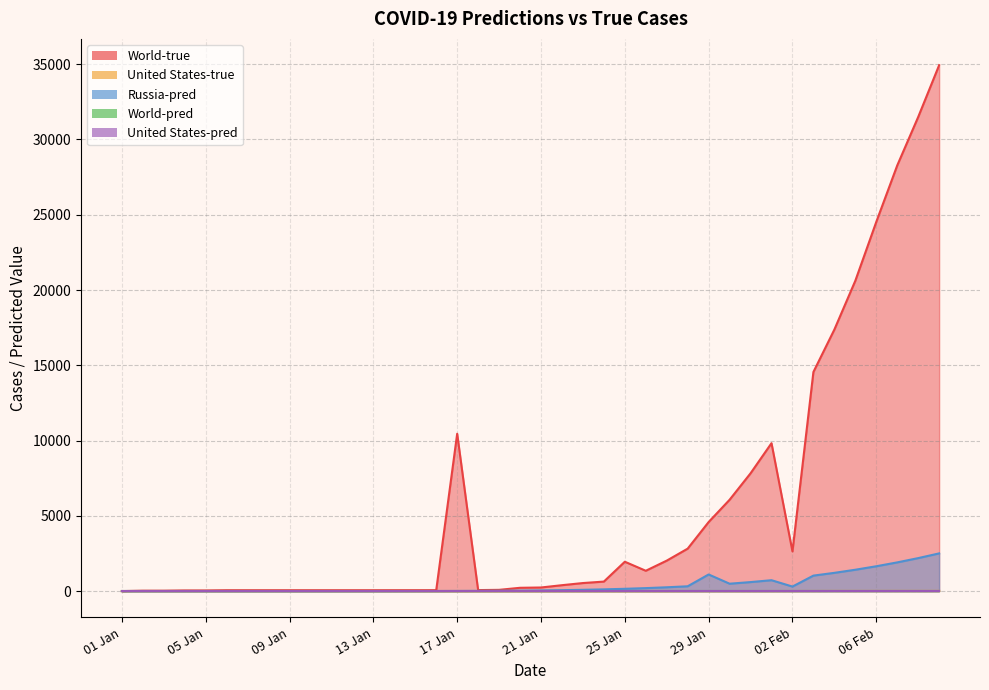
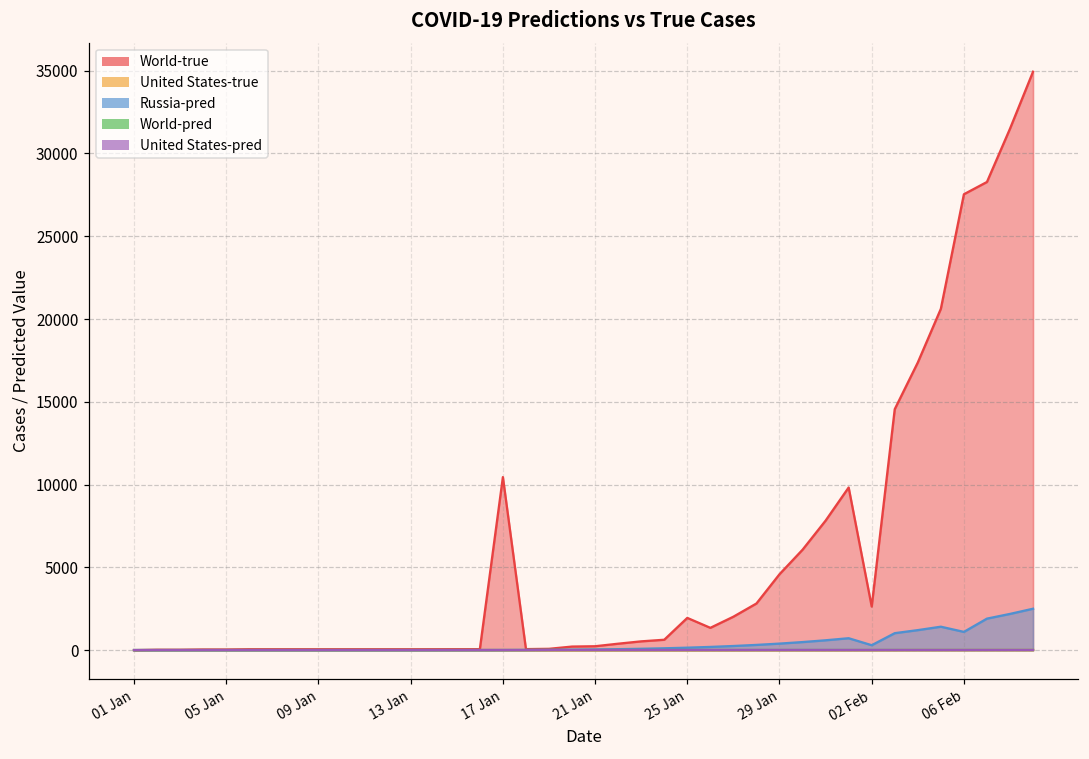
  {
    "World-true": {
      "17 Jan": 10500,
      "21 Jan": 200,
      "25 Jan": 2000,
      "29 Jan": 4600,
      "02 Feb": 2600,
-     "06 Feb": 24500
+     "06 Feb": 27500
    },
    "United States-pred": {
      "29 Jan": 0,
      "02 Feb": 0,
      "06 Feb": 0
    },
    "Russia-pred": {
-     "29 Jan": 1100,
+     "29 Jan": 400,
      "02 Feb": 300,
-     "06 Feb": 1700
+     "06 Feb": 1100
    }
  }
